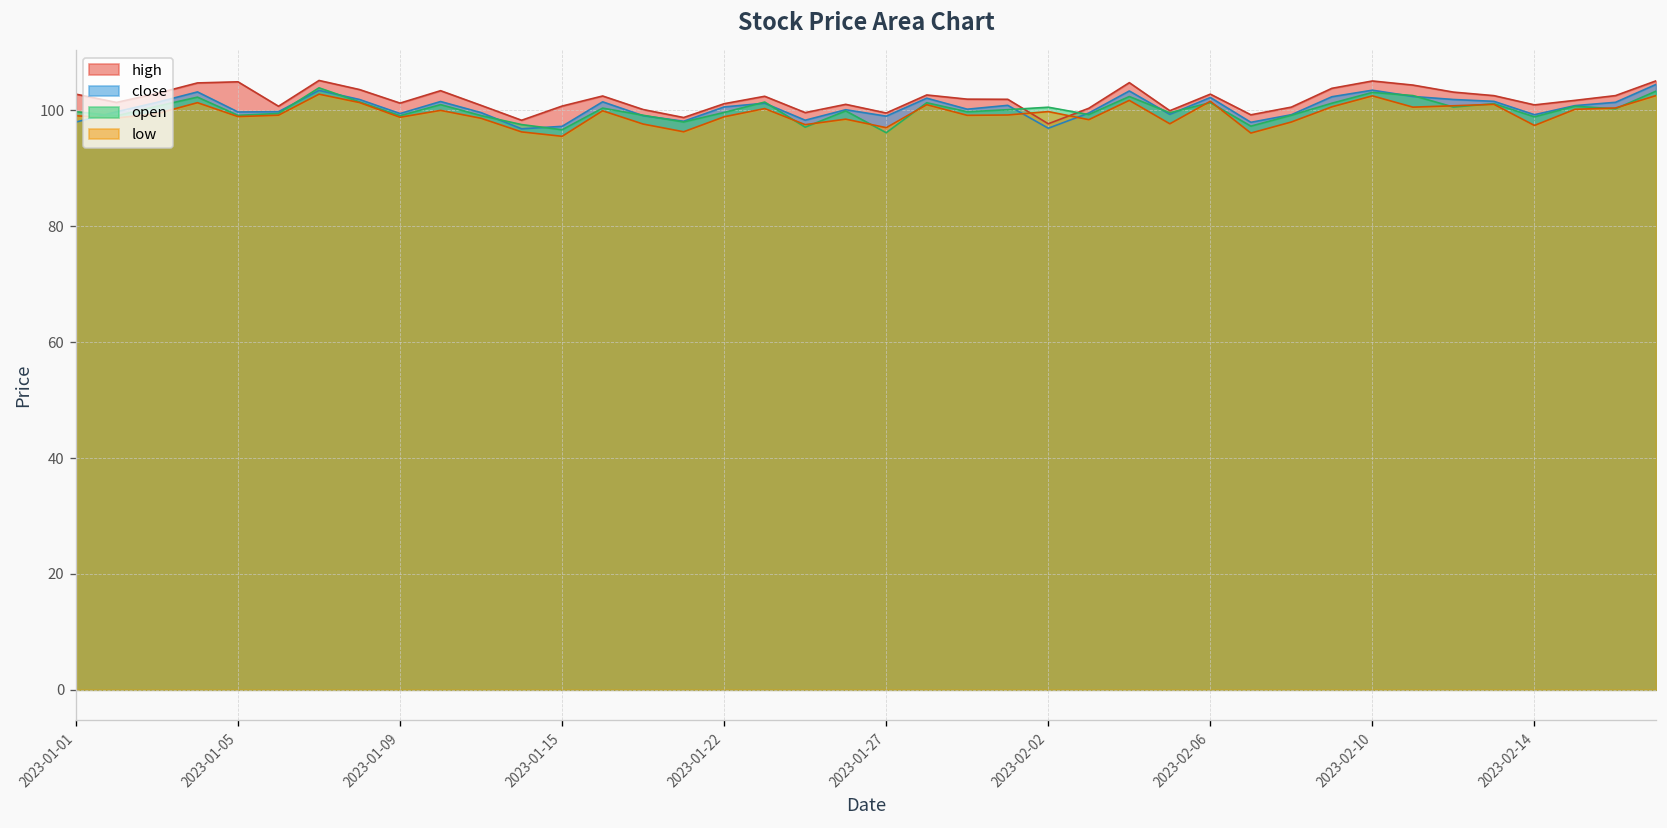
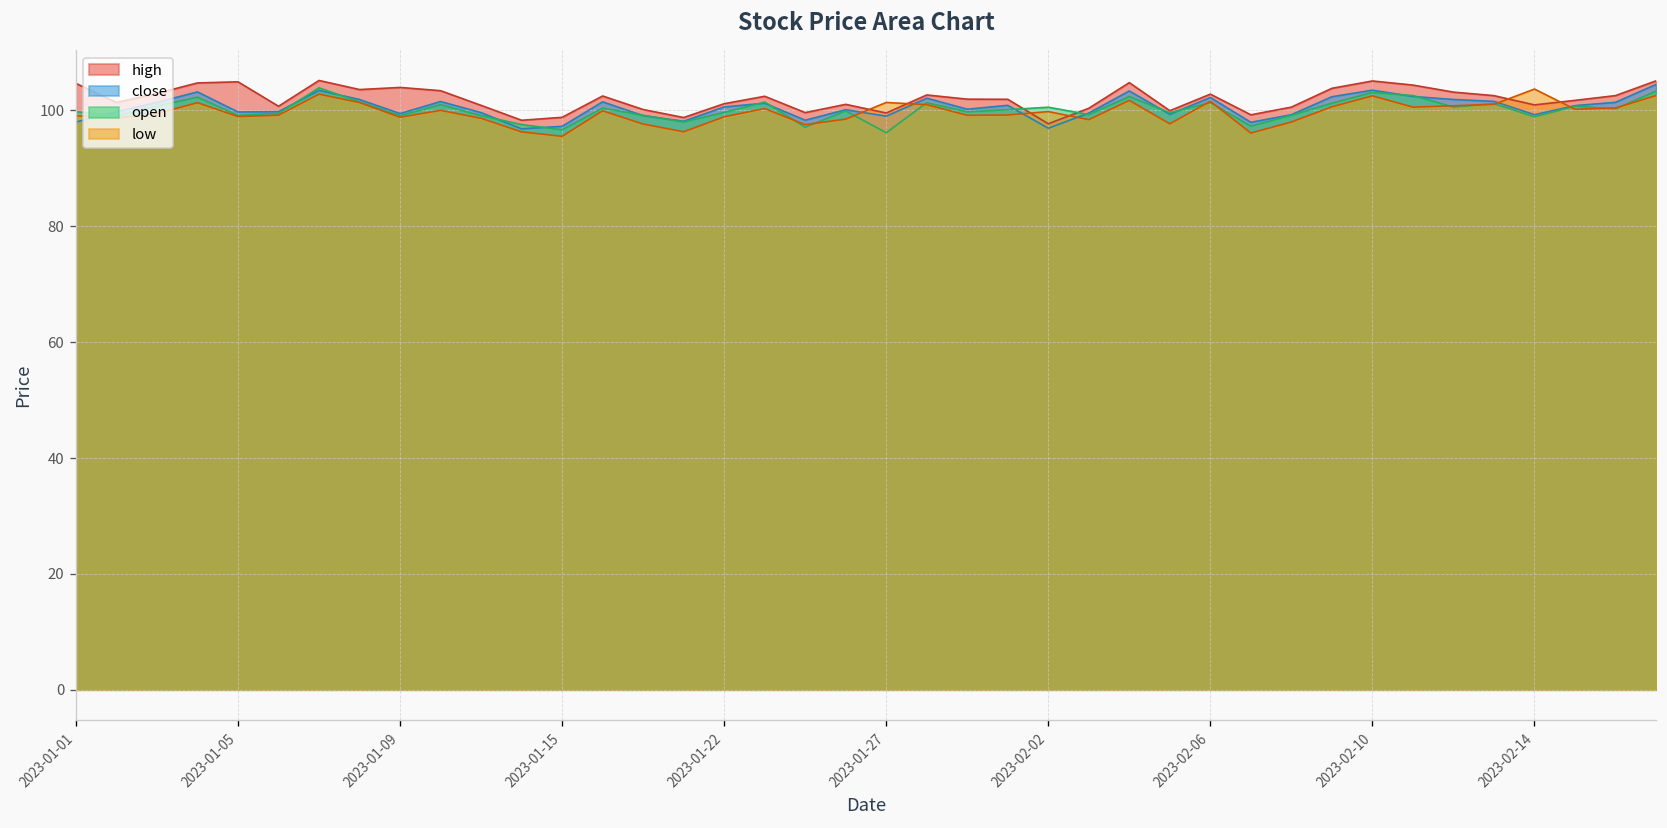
  {
    "high": {
-     "2023-01-01": 103,
+     "2023-01-01": 105,
      "2023-01-05": 105,
-     "2023-01-09": 101,
-     "2023-01-15": 101,
+     "2023-01-09": 104,
+     "2023-01-15": 99,
      "2023-01-22": 101,
      "2023-01-27": 100,
      "2023-02-02": 98,
      "2023-02-06": 103,
      "2023-02-10": 105,
      "2023-02-14": 101
    },
    "close": {
      "2023-01-01": 98,
      "2023-01-05": 100,
      "2023-01-15": 97,
      "2023-01-22": 101,
      "2023-01-27": 99,
      "2023-02-02": 97,
      "2023-02-06": 102
    },
    "open": {
      "2023-01-01": 100,
      "2023-01-15": 97,
      "2023-01-22": 100,
      "2023-01-27": 96,
      "2023-02-02": 101
    },
    "low": {
      "2023-01-01": 99,
      "2023-01-15": 96,
      "2023-01-22": 99,
-     "2023-01-27": 97,
+     "2023-01-27": 101,
      "2023-02-02": 100,
      "2023-02-10": 103,
-     "2023-02-14": 97
+     "2023-02-14": 104
    }
  }
